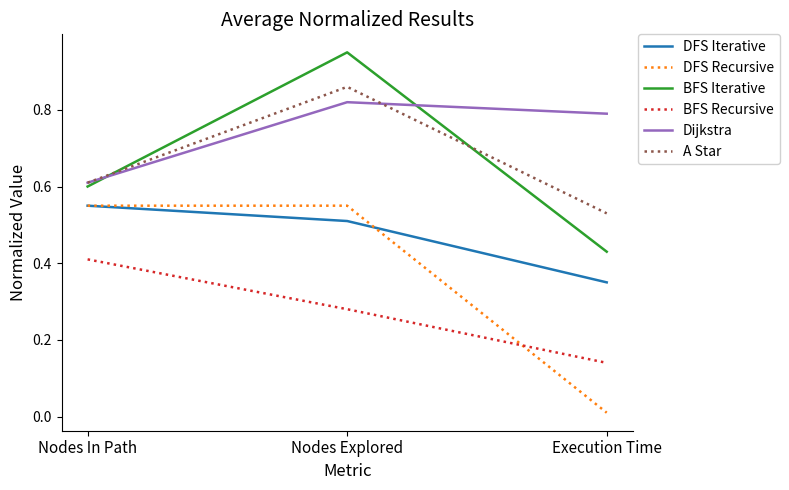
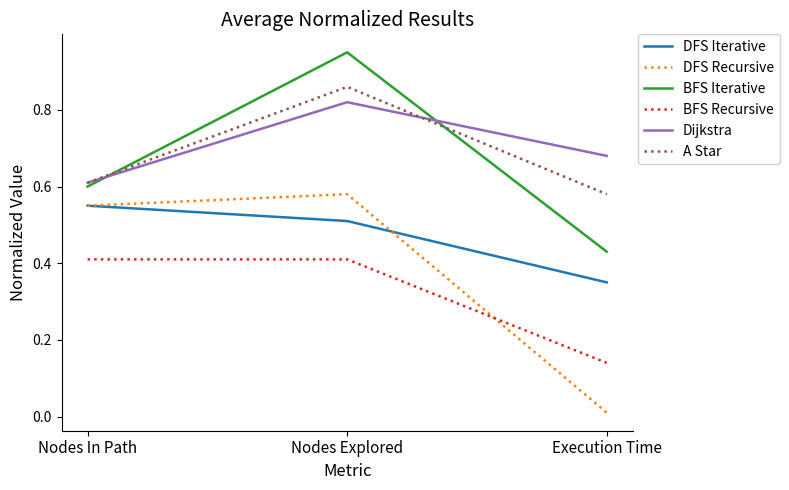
  {
    "DFS Iterative": {
      "Nodes Explored": 0.51,
      "Execution Time": 0.35
    },
    "DFS Recursive": {
-     "Nodes Explored": 0.55,
+     "Nodes Explored": 0.58,
      "Execution Time": 0.01
    },
    "BFS Iterative": {
      "Nodes In Path": 0.60,
      "Nodes Explored": 0.95,
      "Execution Time": 0.43
    },
    "BFS Recursive": {
      "Nodes In Path": 0.41,
-     "Nodes Explored": 0.28,
+     "Nodes Explored": 0.41,
      "Execution Time": 0.14
    },
    "Dijkstra": {
      "Nodes Explored": 0.82,
-     "Execution Time": 0.79
+     "Execution Time": 0.68
    },
    "A Star": {
      "Nodes Explored": 0.86,
-     "Execution Time": 0.53
+     "Execution Time": 0.58
    }
  }
